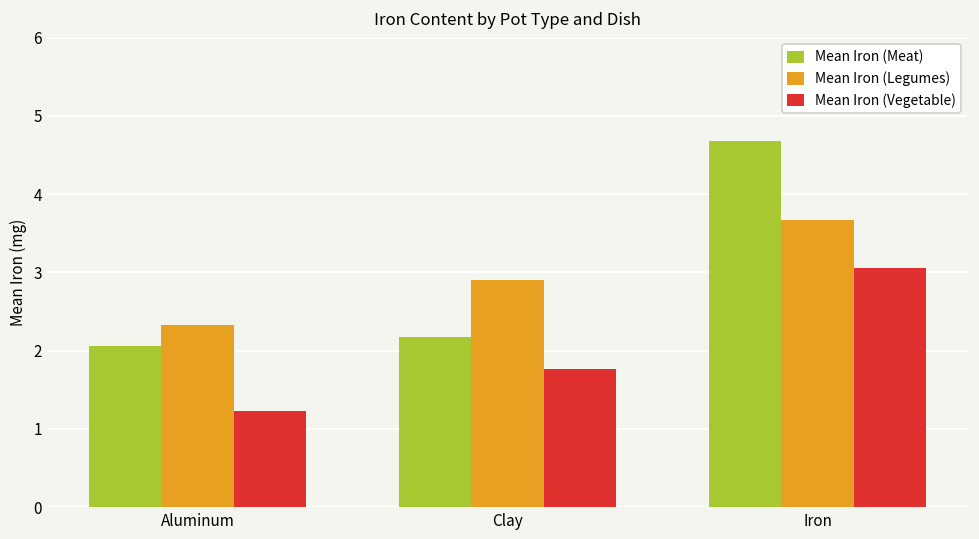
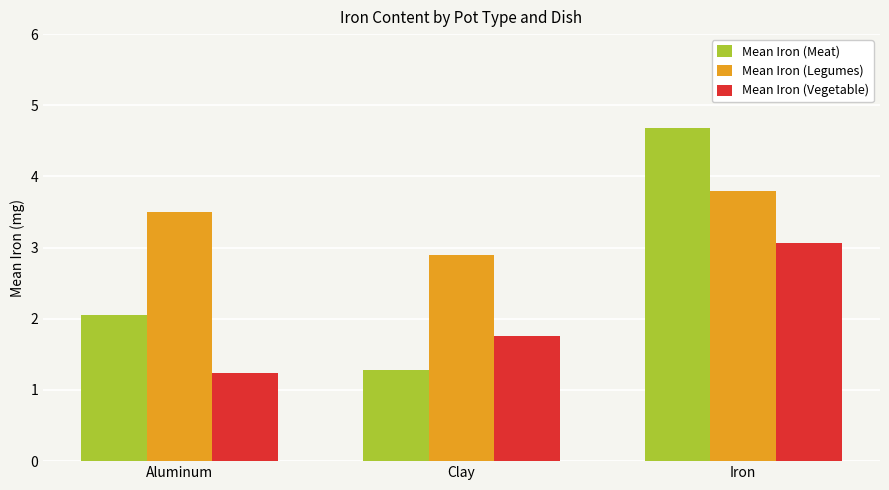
  {
    "Mean Iron (Meat)": {
      "Aluminum": 2.1,
-     "Clay": 2.2,
+     "Clay": 1.3,
      "Iron": 4.7
    },
    "Mean Iron (Legumes)": {
-     "Aluminum": 2.3,
+     "Aluminum": 3.5,
      "Clay": 2.9,
-     "Iron": 3.7
+     "Iron": 3.8
    },
    "Mean Iron (Vegetable)": {
      "Aluminum": 1.2,
      "Clay": 1.8,
      "Iron": 3.1
    }
  }
